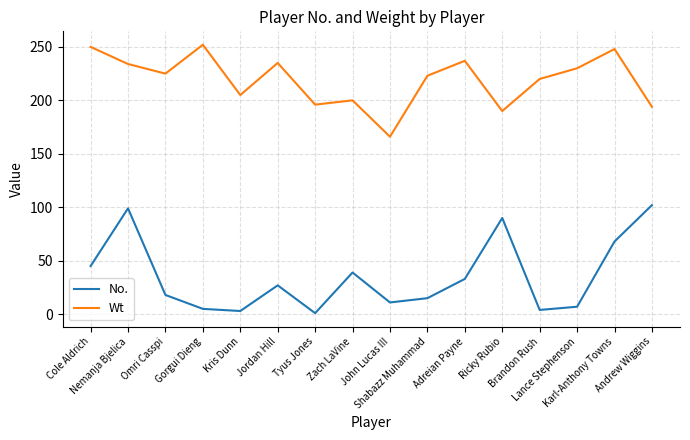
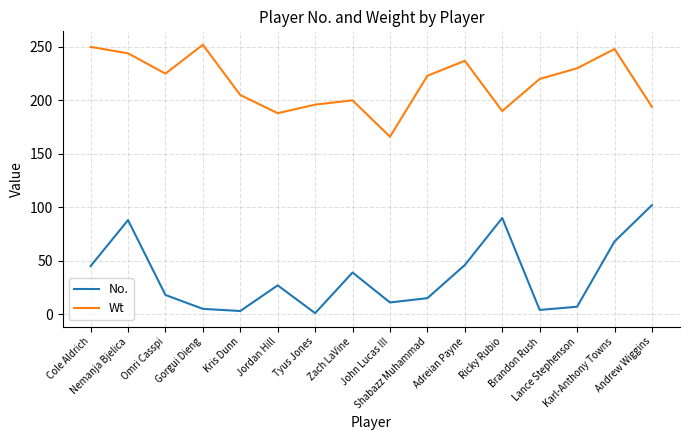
  {
    "No.": {
      "Cole Aldrich": 45,
-     "Nemanja Bjelica": 99,
+     "Nemanja Bjelica": 88,
      "Omri Casspi": 18,
      "Gorgui Dieng": 5,
      "Kris Dunn": 3,
      "Jordan Hill": 27,
      "Tyus Jones": 1,
      "Zach LaVine": 39,
      "John Lucas III": 11,
      "Shabazz Muhammad": 15,
-     "Adreian Payne": 33,
+     "Adreian Payne": 46,
      "Ricky Rubio": 90,
      "Brandon Rush": 4,
      "Lance Stephenson": 7,
      "Karl-Anthony Towns": 68,
      "Andrew Wiggins": 102
    },
    "Wt": {
      "Cole Aldrich": 250,
-     "Nemanja Bjelica": 234,
+     "Nemanja Bjelica": 244,
      "Omri Casspi": 225,
      "Gorgui Dieng": 252,
      "Kris Dunn": 205,
-     "Jordan Hill": 235,
+     "Jordan Hill": 188,
      "Tyus Jones": 196,
      "Zach LaVine": 200,
      "John Lucas III": 166,
      "Shabazz Muhammad": 223,
      "Adreian Payne": 237,
      "Ricky Rubio": 190,
      "Brandon Rush": 220,
      "Lance Stephenson": 230,
      "Karl-Anthony Towns": 248,
      "Andrew Wiggins": 194
    }
  }
